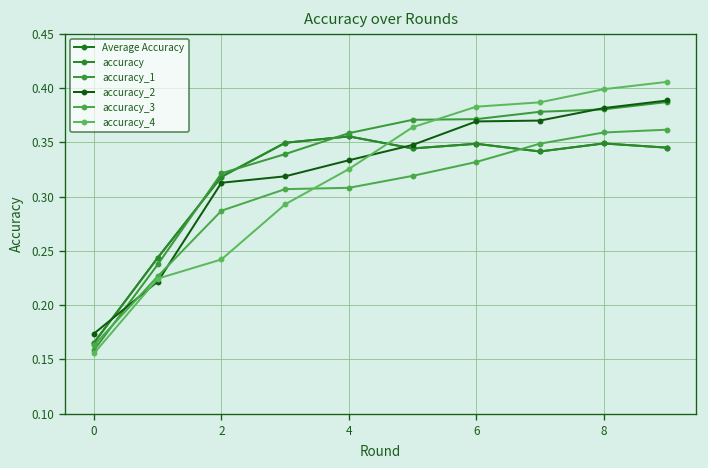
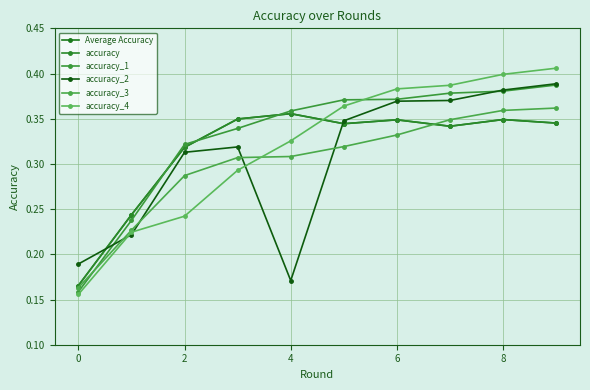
  {
    "accuracy_2": {
-     "0": 0.17,
+     "0": 0.19,
      "2": 0.31,
-     "4": 0.33
+     "4": 0.17
    }
  }
